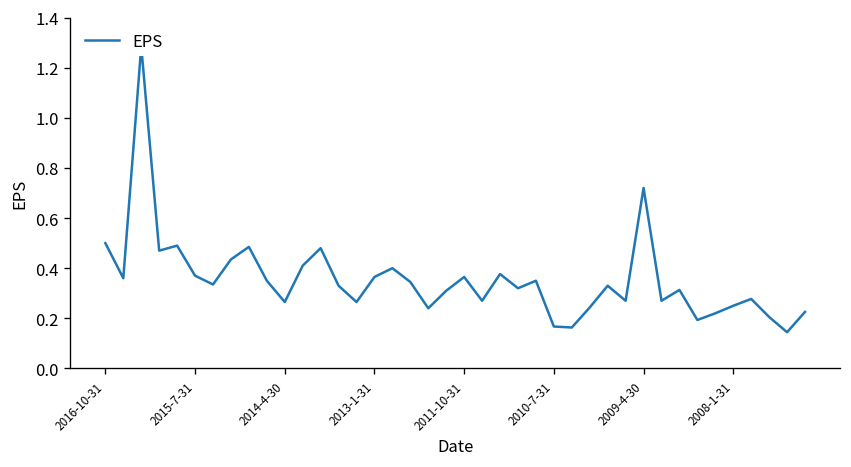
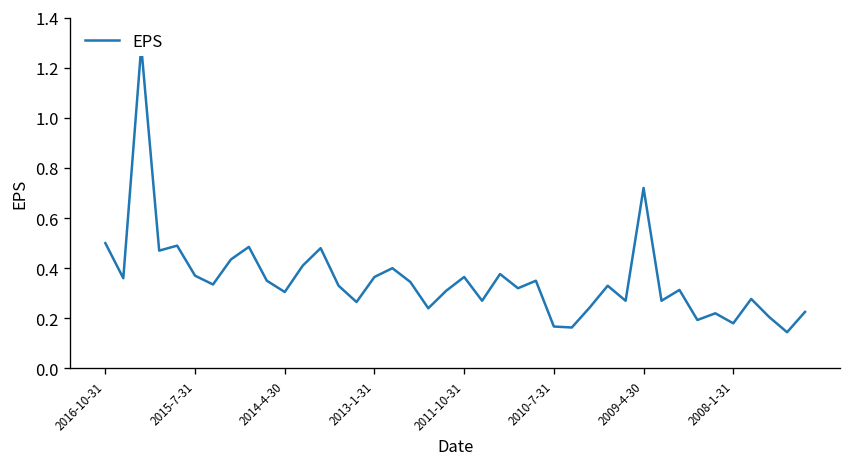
  {
    "2016-10-31": 0.50,
    "2015-7-31": 0.37,
-   "2014-4-30": 0.27,
+   "2014-4-30": 0.31,
    "2013-1-31": 0.37,
    "2011-10-31": 0.37,
    "2010-7-31": 0.17,
    "2009-4-30": 0.72,
-   "2008-1-31": 0.25
+   "2008-1-31": 0.18
  }
